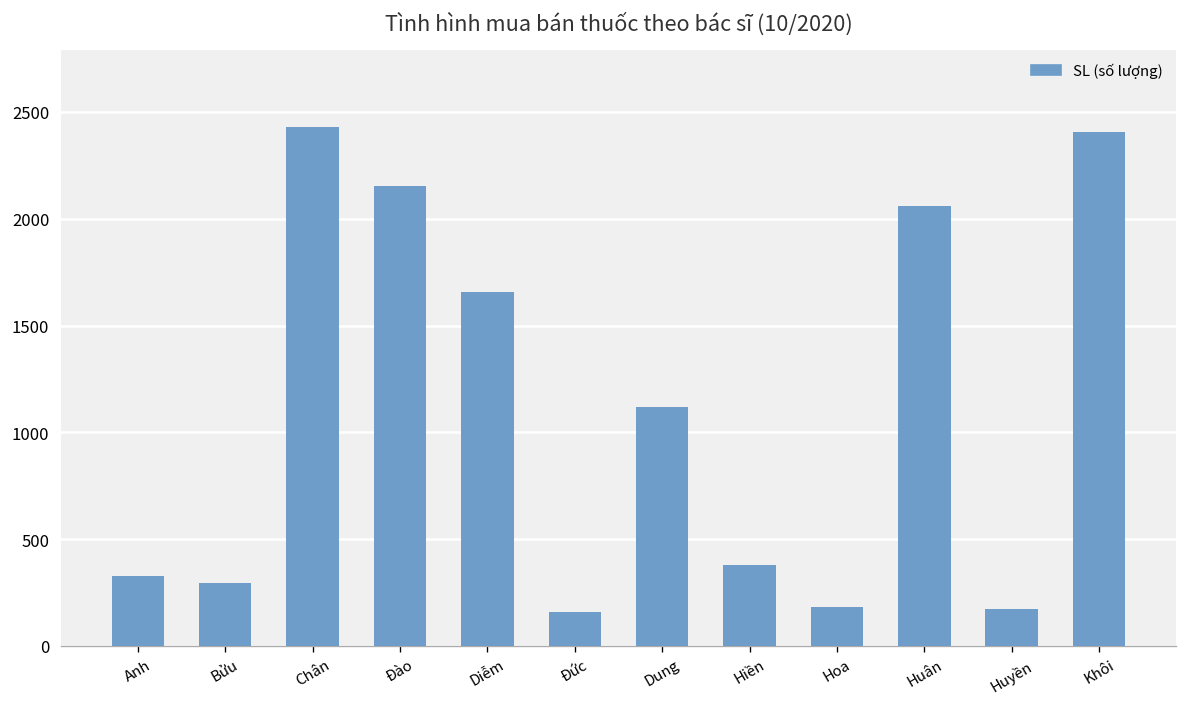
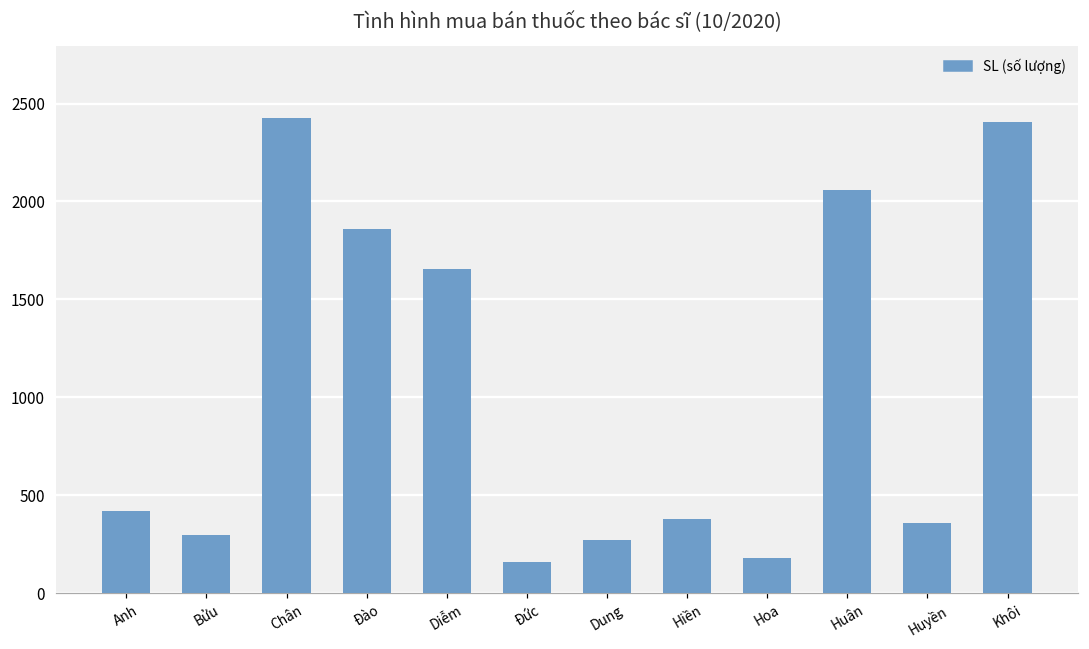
  {
-   "Anh": 330,
+   "Anh": 420,
    "Bửu": 300,
    "Chân": 2430,
-   "Đào": 2150,
+   "Đào": 1860,
    "Diễm": 1660,
    "Đức": 160,
-   "Dung": 1120,
+   "Dung": 270,
    "Hiền": 380,
    "Hoa": 180,
    "Huân": 2060,
-   "Huyền": 170,
+   "Huyền": 360,
    "Khôi": 2410
  }
